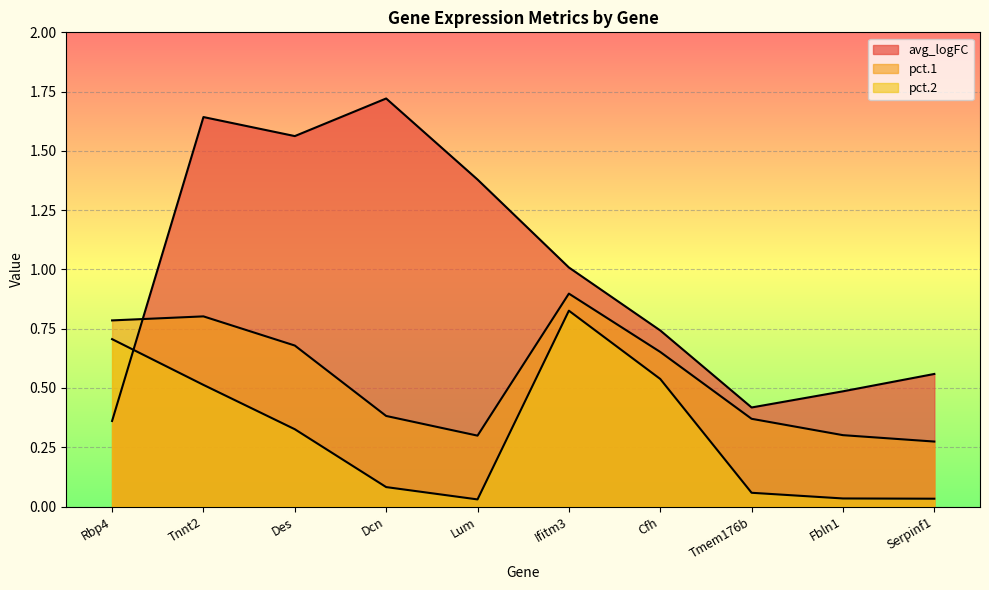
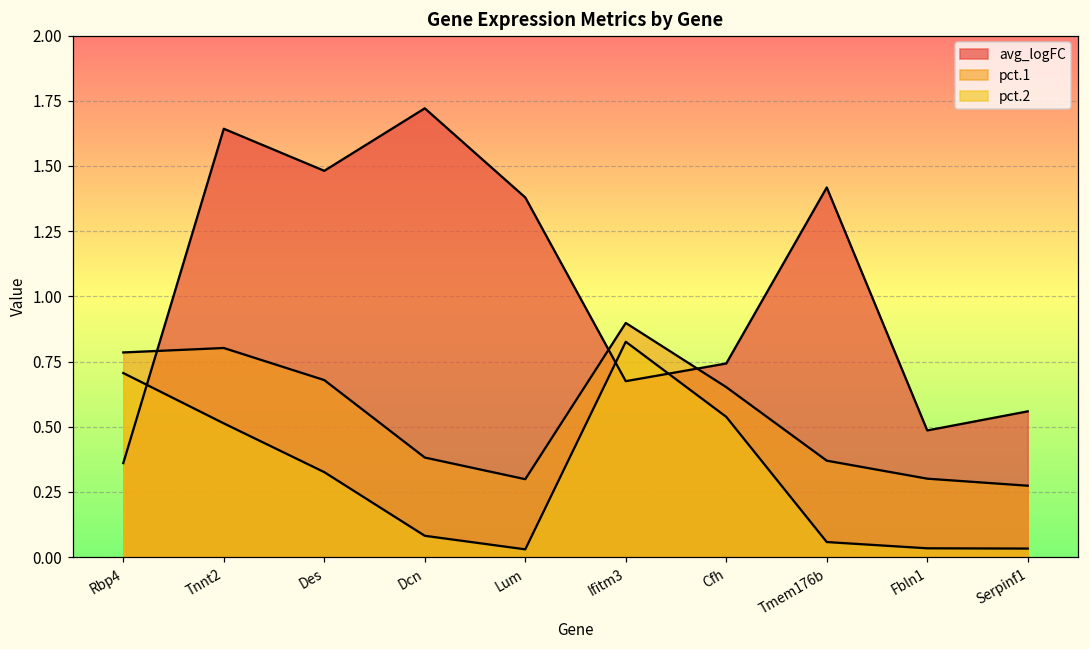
  {
    "avg_logFC": {
      "Rbp4": 0.36,
      "Tnnt2": 1.64,
-     "Des": 1.56,
+     "Des": 1.48,
      "Dcn": 1.72,
      "Lum": 1.38,
-     "Ifitm3": 1.01,
+     "Ifitm3": 0.67,
      "Cfh": 0.74,
-     "Tmem176b": 0.42,
+     "Tmem176b": 1.42,
      "Fbln1": 0.49,
      "Serpinf1": 0.56
    }
  }
